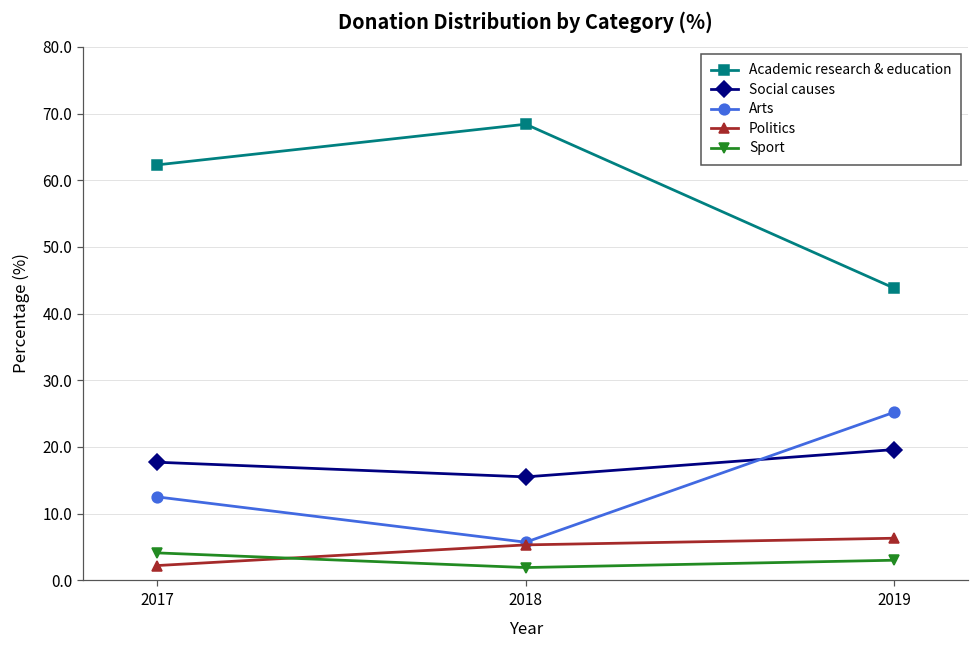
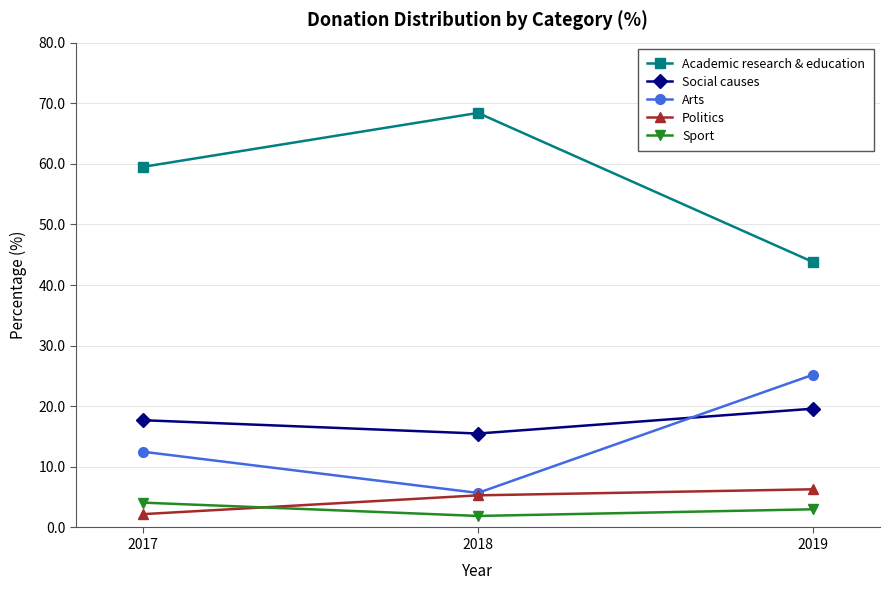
  {
    "Academic research & education": {
-     "2017": 62,
+     "2017": 60,
      "2018": 68,
      "2019": 44
    },
    "Social causes": {
      "2017": 18,
      "2018": 16,
      "2019": 20
    },
    "Arts": {
      "2017": 13,
      "2019": 25
    },
    "Politics": {
      "2017": 2,
      "2019": 6
    },
    "Sport": {
      "2017": 4,
      "2018": 2,
      "2019": 3
    }
  }
